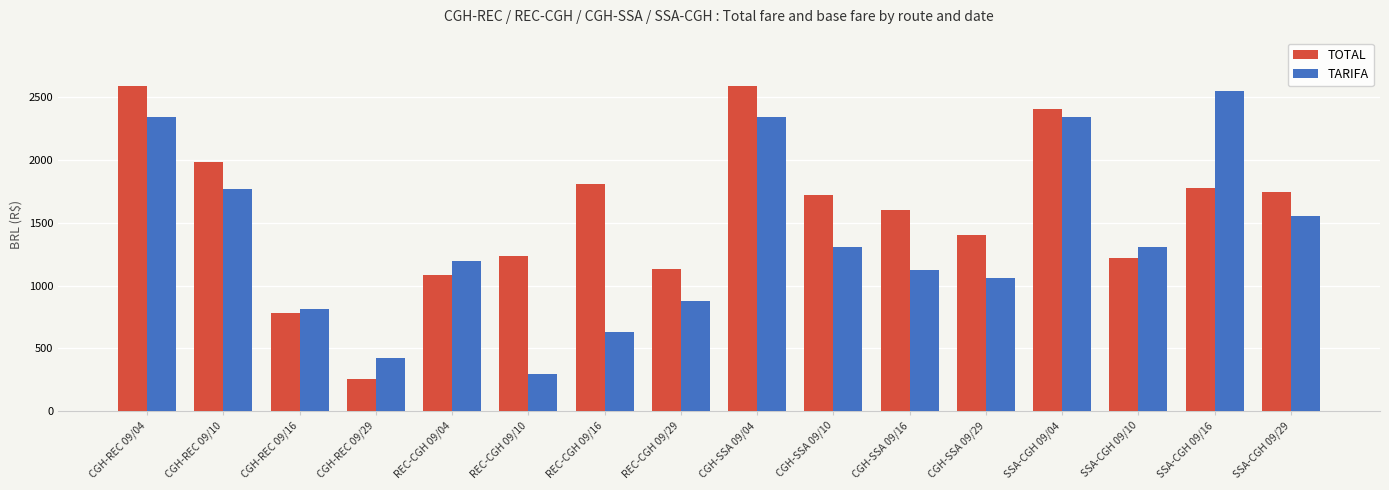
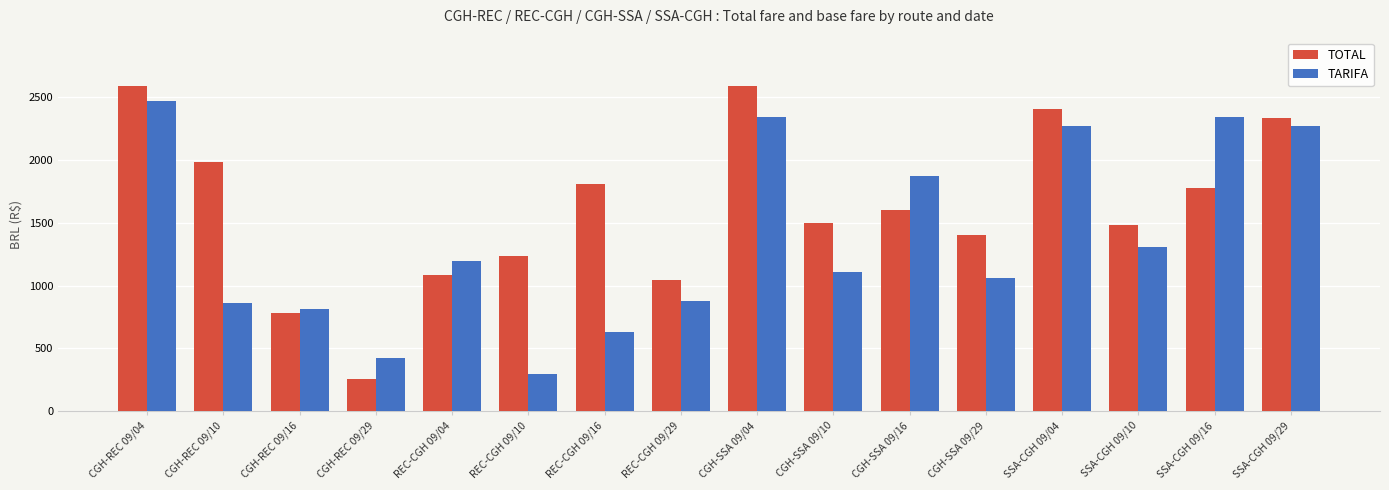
  {
    "TOTAL": {
      "CGH-REC 09/04": 2590,
      "CGH-REC 09/10": 1990,
      "CGH-REC 09/16": 780,
      "CGH-REC 09/29": 260,
      "REC-CGH 09/04": 1080,
      "REC-CGH 09/10": 1230,
      "REC-CGH 09/16": 1810,
-     "REC-CGH 09/29": 1140,
+     "REC-CGH 09/29": 1040,
      "CGH-SSA 09/04": 2590,
-     "CGH-SSA 09/10": 1720,
+     "CGH-SSA 09/10": 1500,
      "CGH-SSA 09/16": 1610,
      "CGH-SSA 09/29": 1400,
      "SSA-CGH 09/04": 2400,
-     "SSA-CGH 09/10": 1220,
+     "SSA-CGH 09/10": 1480,
      "SSA-CGH 09/16": 1780,
-     "SSA-CGH 09/29": 1740
+     "SSA-CGH 09/29": 2330
    },
    "TARIFA": {
-     "CGH-REC 09/04": 2340,
-     "CGH-REC 09/10": 1770,
+     "CGH-REC 09/04": 2470,
+     "CGH-REC 09/10": 870,
      "CGH-REC 09/16": 810,
      "CGH-REC 09/29": 430,
      "REC-CGH 09/04": 1190,
      "REC-CGH 09/10": 290,
      "REC-CGH 09/16": 630,
      "REC-CGH 09/29": 880,
      "CGH-SSA 09/04": 2340,
-     "CGH-SSA 09/10": 1310,
-     "CGH-SSA 09/16": 1130,
+     "CGH-SSA 09/10": 1110,
+     "CGH-SSA 09/16": 1880,
      "CGH-SSA 09/29": 1060,
-     "SSA-CGH 09/04": 2340,
+     "SSA-CGH 09/04": 2270,
      "SSA-CGH 09/10": 1310,
-     "SSA-CGH 09/16": 2550,
-     "SSA-CGH 09/29": 1560
+     "SSA-CGH 09/16": 2340,
+     "SSA-CGH 09/29": 2270
    }
  }
